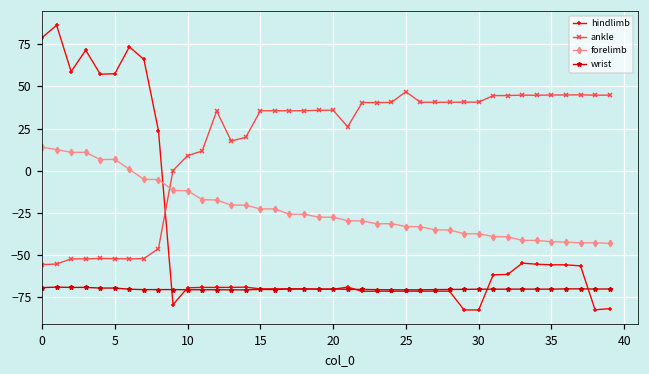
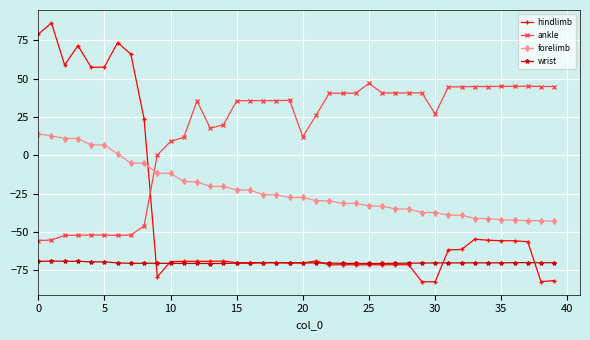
  {
    "ankle": {
      "0": -56,
      "5": -52,
      "10": 9,
      "15": 36,
-     "20": 36,
+     "20": 12,
      "25": 47,
-     "30": 41,
+     "30": 27,
      "35": 45
    },
    "forelimb": {
      "0": 14,
      "5": 7,
      "10": -12,
      "15": -23,
      "20": -28,
      "25": -33,
      "30": -37,
      "35": -42
    }
  }
